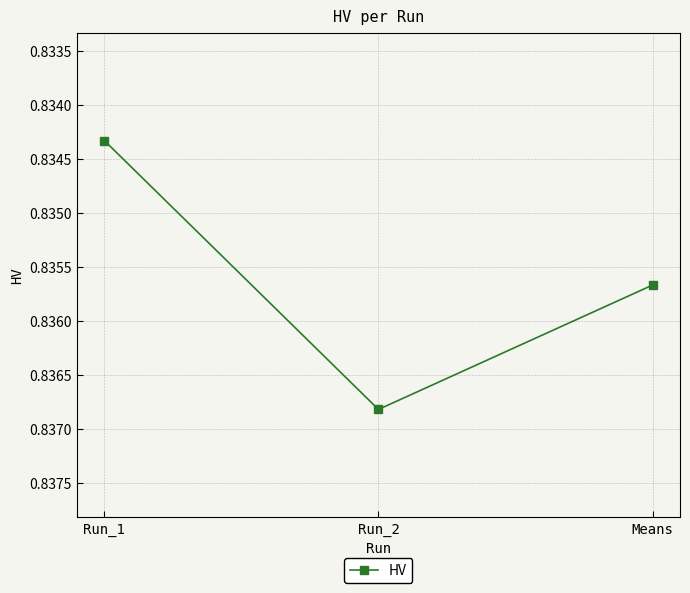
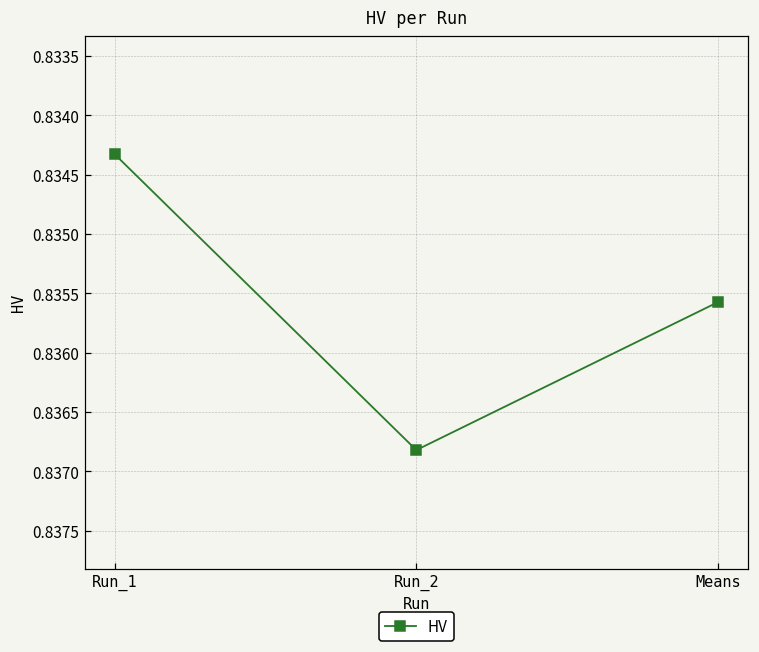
  {
    "Run_1": 0.83433,
    "Run_2": 0.83682,
-   "Means": 0.83567
+   "Means": 0.83557
  }
